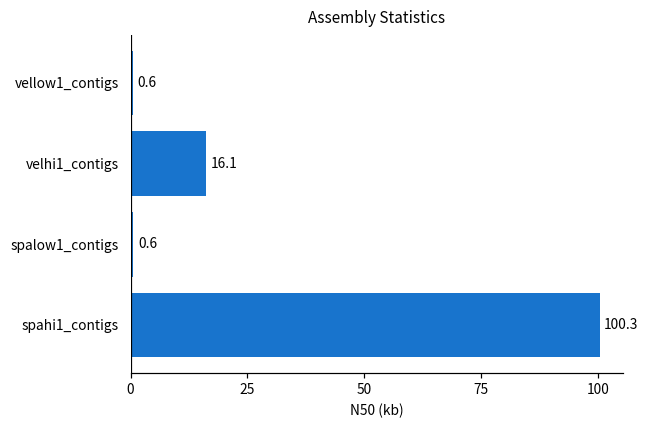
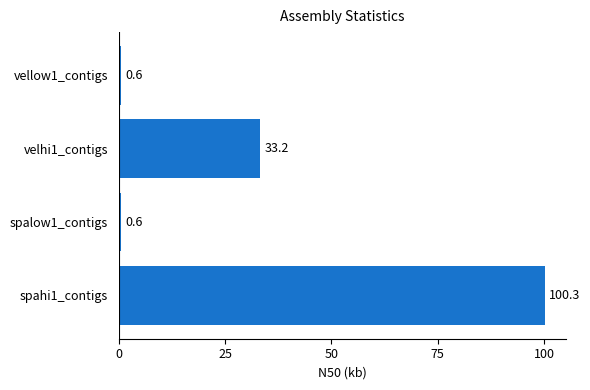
  {
    "vellow1_contigs": 0.6,
-   "velhi1_contigs": 16.1,
+   "velhi1_contigs": 33.2,
    "spalow1_contigs": 0.6,
    "spahi1_contigs": 100.3
  }
